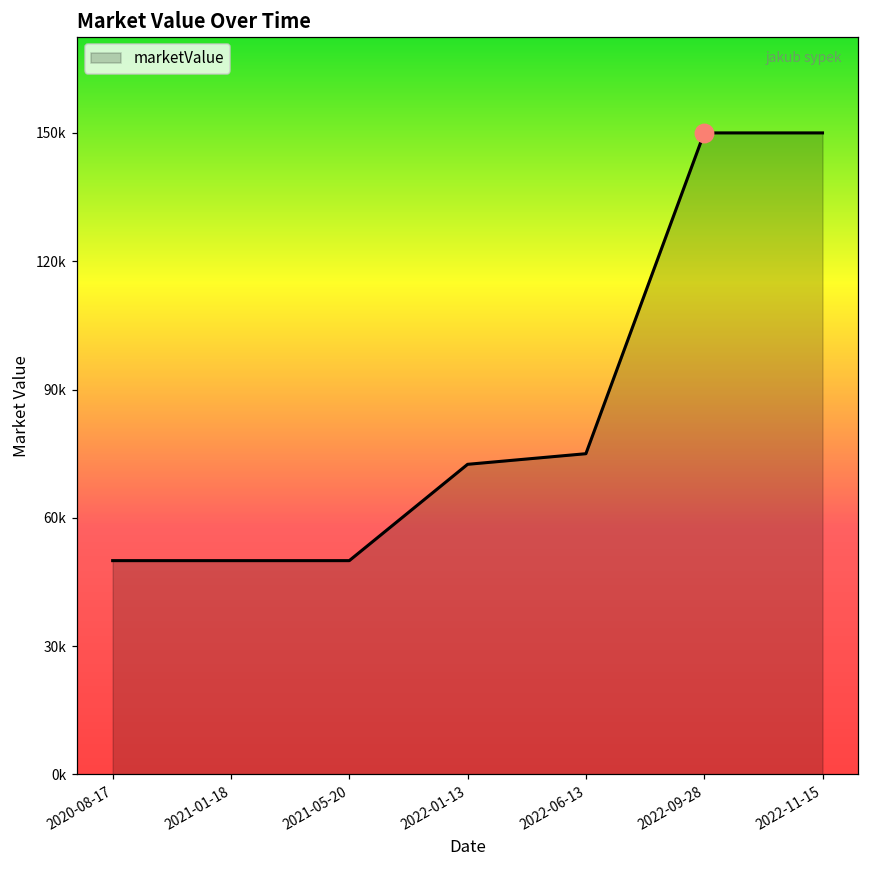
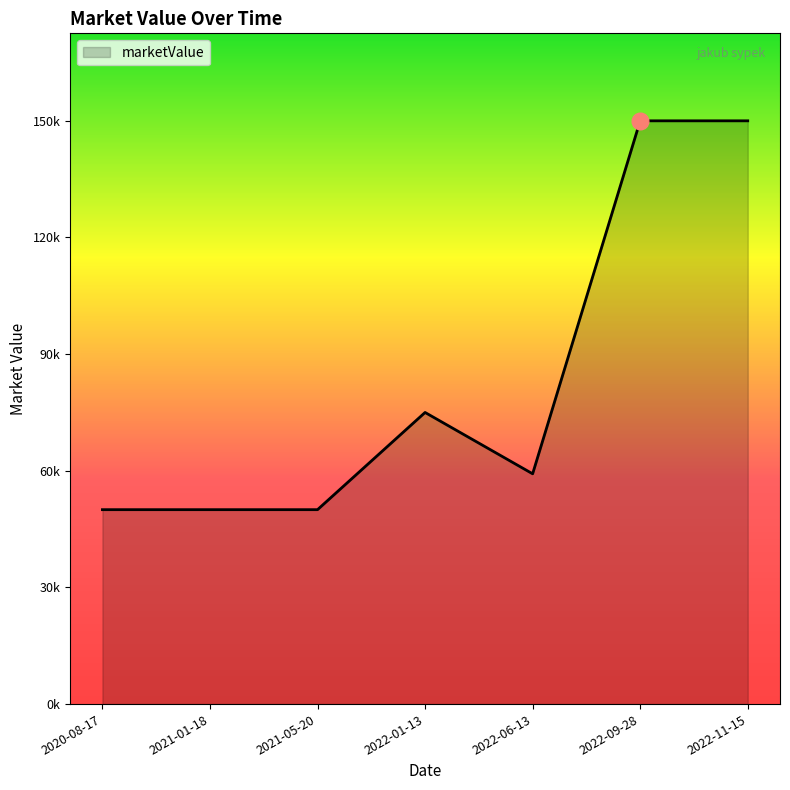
  {
    "marketValue": {
      "2020-08-17": 50000,
      "2021-01-18": 50000,
      "2021-05-20": 50000,
-     "2022-01-13": 73000,
-     "2022-06-13": 75000,
+     "2022-01-13": 75000,
+     "2022-06-13": 59000,
      "2022-11-15": 150000
    }
  }
